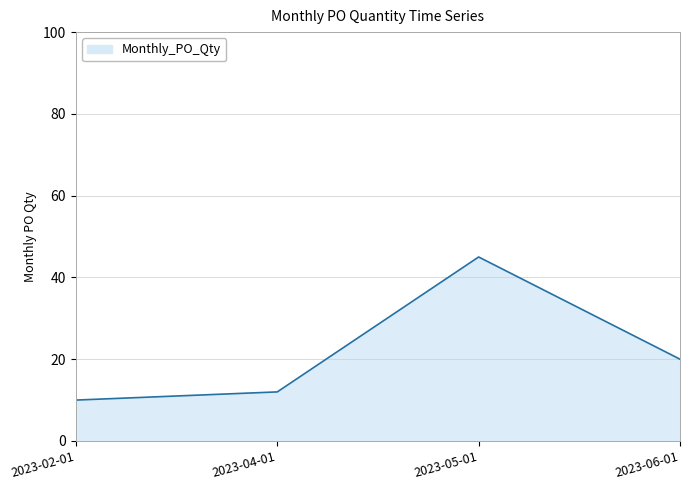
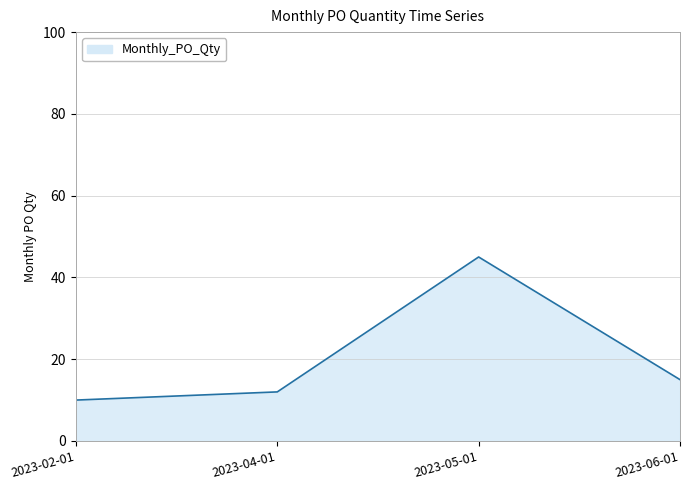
  {
    "2023-02-01": 10,
    "2023-04-01": 12,
    "2023-05-01": 45,
-   "2023-06-01": 20
+   "2023-06-01": 15
  }
